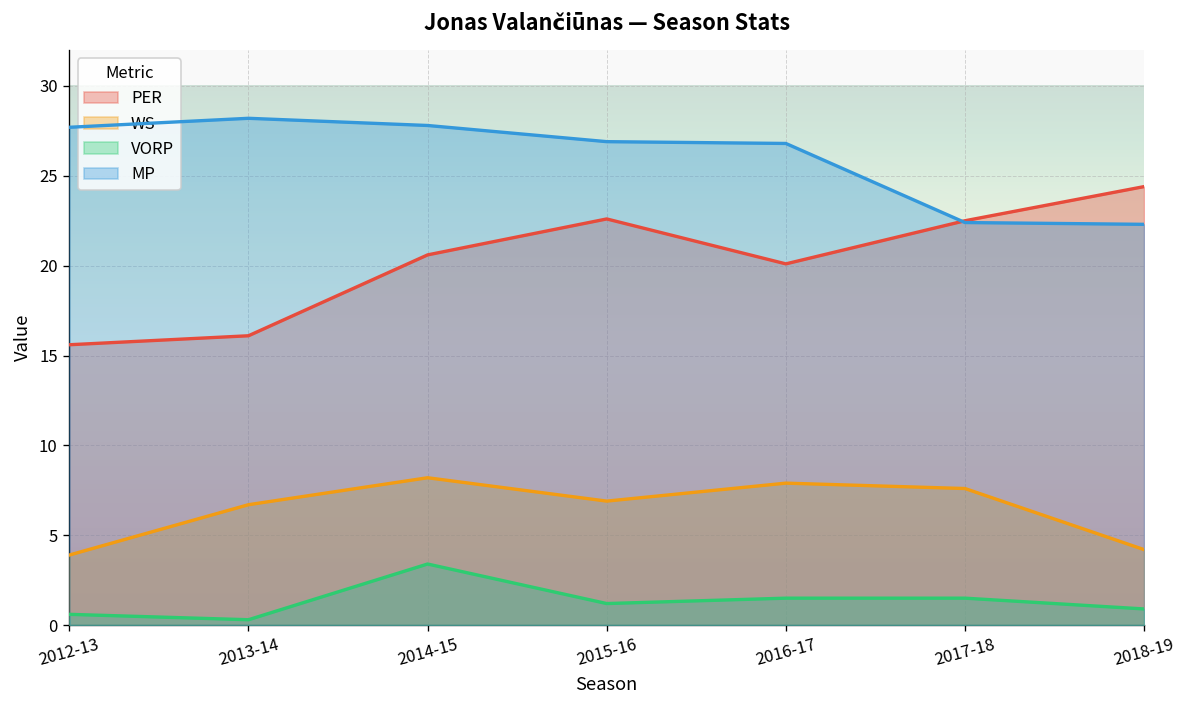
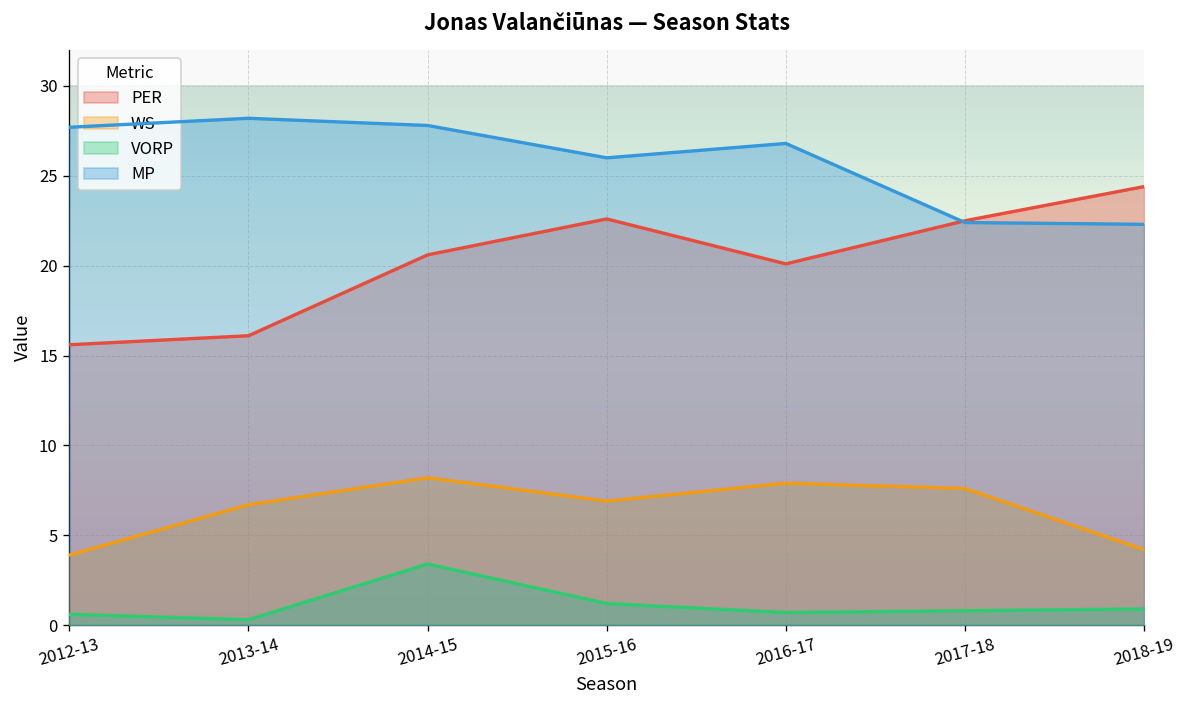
  {
    "VORP": {
      "2012-13": 0.6,
      "2013-14": 0.3,
      "2014-15": 3.4,
      "2015-16": 1.2,
-     "2016-17": 1.5,
-     "2017-18": 1.5,
+     "2016-17": 0.7,
+     "2017-18": 0.8,
      "2018-19": 0.9
    },
    "MP": {
      "2012-13": 27.7,
      "2013-14": 28.2,
      "2014-15": 27.8,
-     "2015-16": 26.9,
+     "2015-16": 26.0,
      "2016-17": 26.8,
      "2018-19": 22.3
    }
  }
